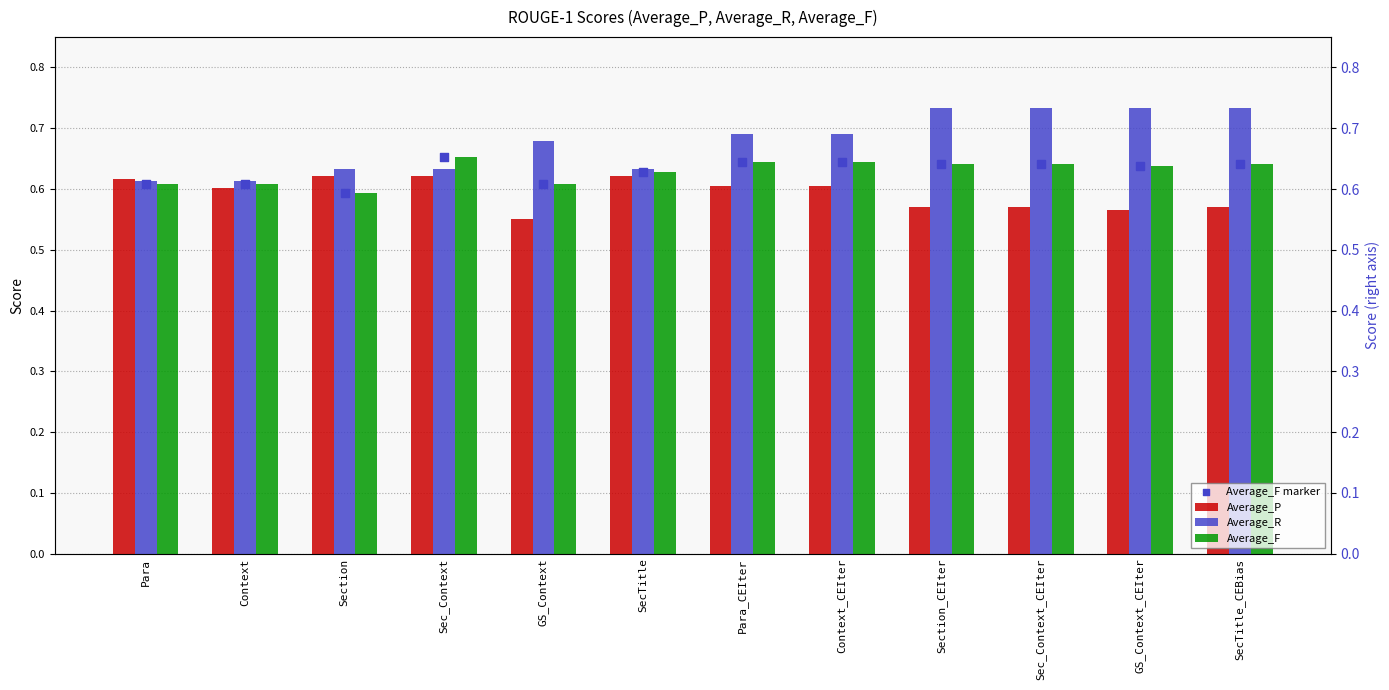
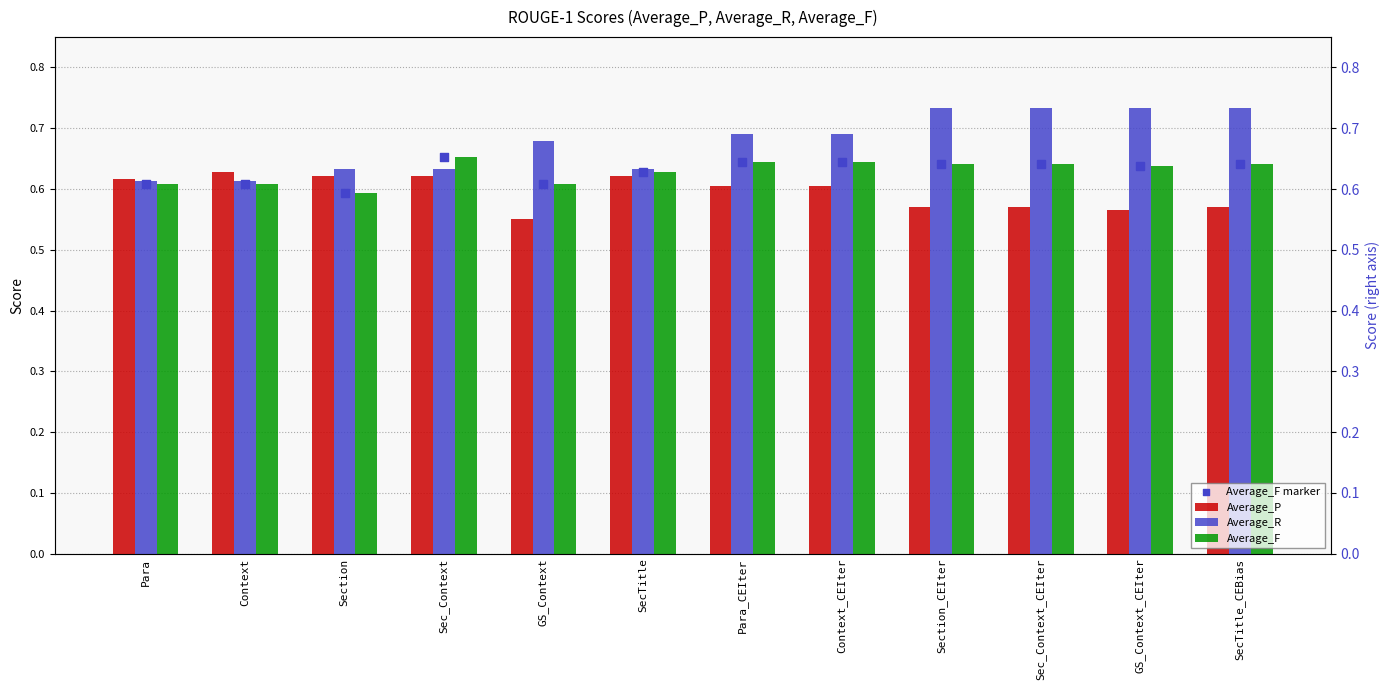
  {
    "Average_P": {
      "Para": 0.62,
-     "Context": 0.60,
+     "Context": 0.63,
      "Section": 0.62,
      "Sec_Context": 0.62,
      "GS_Context": 0.55,
      "SecTitle": 0.62,
      "Para_CEIter": 0.60,
      "Context_CEIter": 0.60,
      "Section_CEIter": 0.57,
      "Sec_Context_CEIter": 0.57,
      "GS_Context_CEIter": 0.57,
      "SecTitle_CEBias": 0.57
    },
    "Average_F": {
      "Para": 0.61,
      "Context": 0.61,
      "Section": 0.59,
      "Sec_Context": 0.65,
      "GS_Context": 0.61,
      "SecTitle": 0.63,
      "Para_CEIter": 0.64,
      "Context_CEIter": 0.64,
      "Section_CEIter": 0.64,
      "Sec_Context_CEIter": 0.64,
      "GS_Context_CEIter": 0.64,
      "SecTitle_CEBias": 0.64
    }
  }
